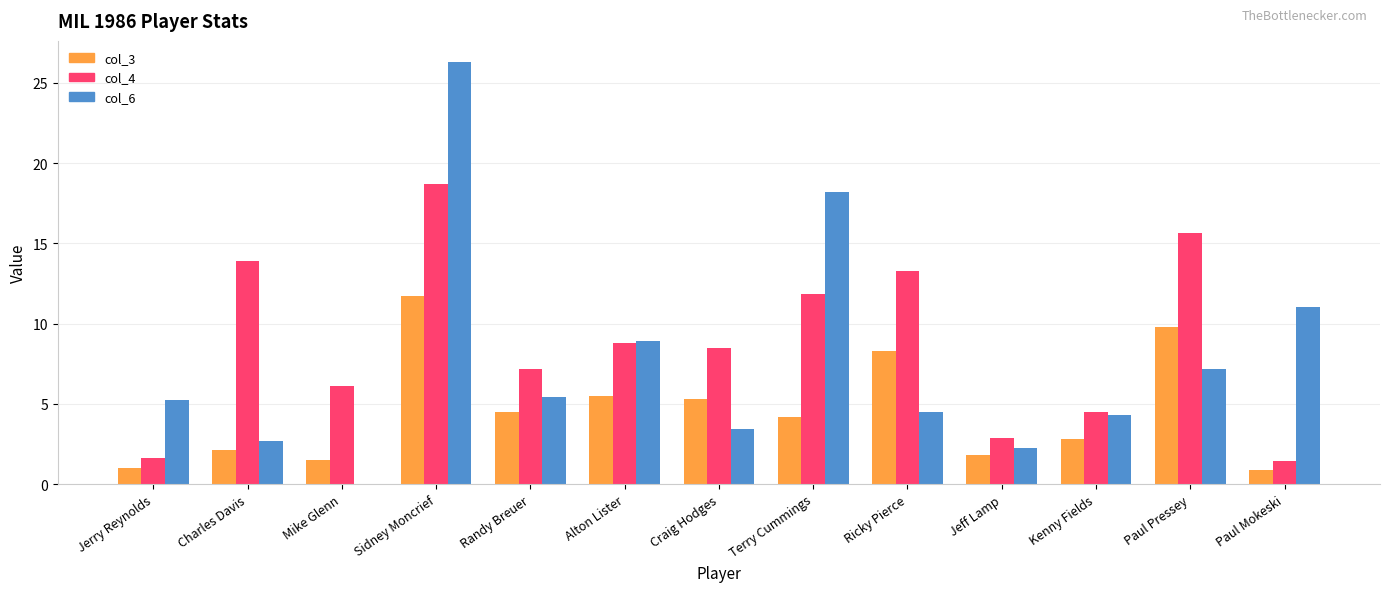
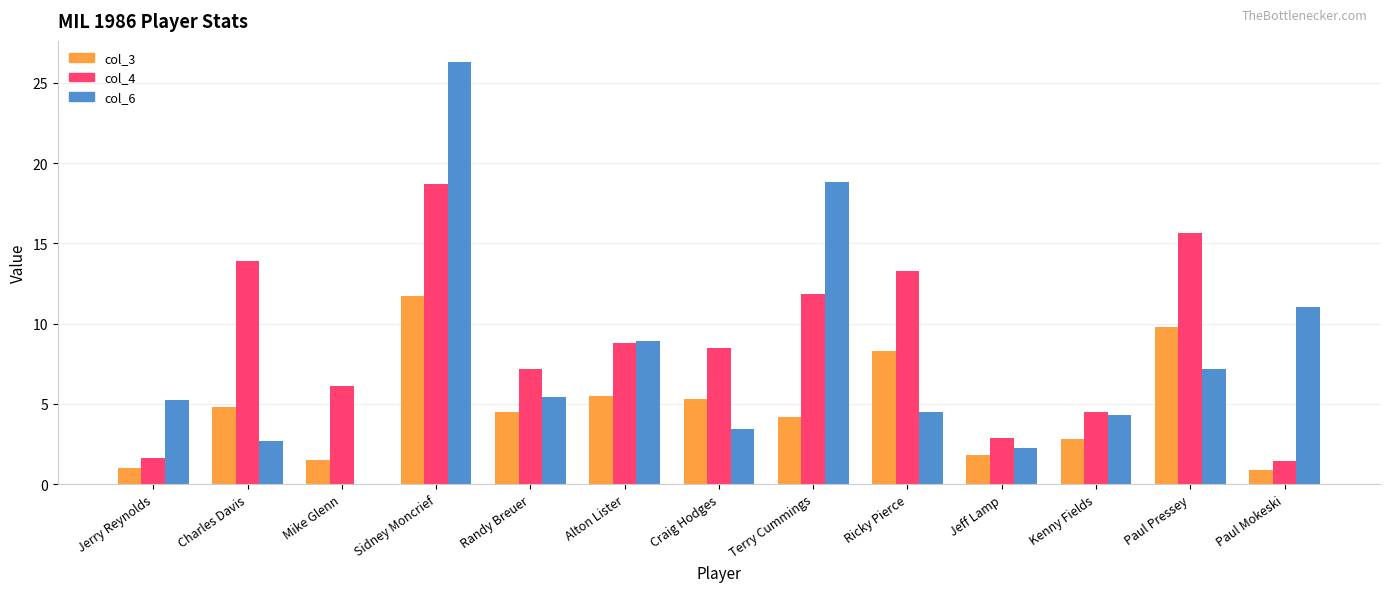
  {
    "col_3": {
      "Jerry Reynolds": 1.0,
-     "Charles Davis": 2.1,
+     "Charles Davis": 4.8,
      "Mike Glenn": 1.5,
      "Sidney Moncrief": 11.7,
      "Randy Breuer": 4.5,
      "Alton Lister": 5.5,
      "Craig Hodges": 5.3,
      "Terry Cummings": 4.2,
      "Ricky Pierce": 8.3,
      "Jeff Lamp": 1.8,
      "Kenny Fields": 2.8,
      "Paul Pressey": 9.8,
      "Paul Mokeski": 0.9
    },
    "col_4": {
      "Jerry Reynolds": 1.6,
      "Charles Davis": 13.9,
      "Mike Glenn": 6.1,
      "Sidney Moncrief": 18.7,
      "Randy Breuer": 7.2,
      "Alton Lister": 8.8,
      "Craig Hodges": 8.5,
      "Terry Cummings": 11.8,
      "Ricky Pierce": 13.3,
      "Jeff Lamp": 2.9,
      "Kenny Fields": 4.5,
      "Paul Pressey": 15.7,
      "Paul Mokeski": 1.4
    },
    "col_6": {
      "Jerry Reynolds": 5.2,
      "Charles Davis": 2.7,
      "Mike Glenn": 0.0,
      "Sidney Moncrief": 26.3,
      "Randy Breuer": 5.4,
      "Alton Lister": 8.9,
      "Craig Hodges": 3.4,
-     "Terry Cummings": 18.2,
+     "Terry Cummings": 18.8,
      "Ricky Pierce": 4.5,
      "Jeff Lamp": 2.2,
      "Kenny Fields": 4.3,
      "Paul Pressey": 7.2,
      "Paul Mokeski": 11.0
    }
  }
